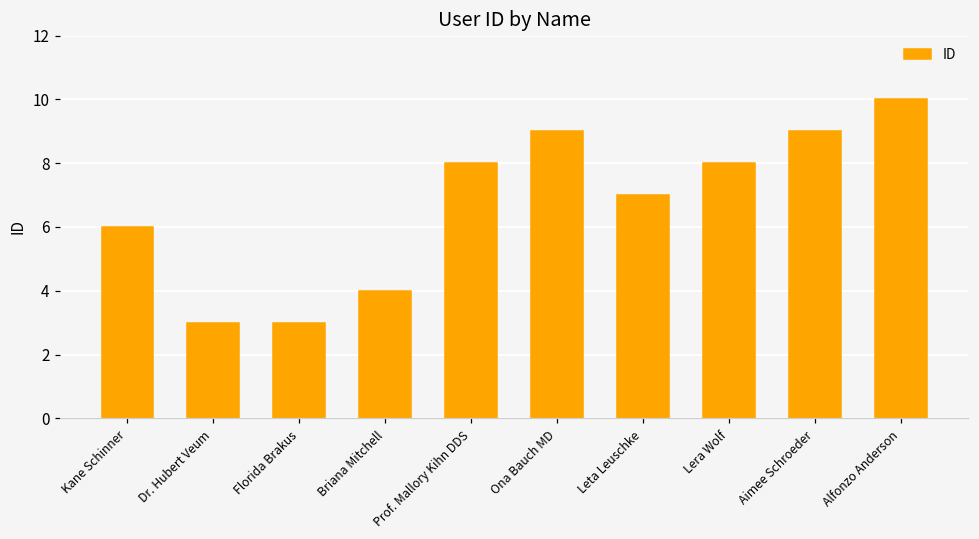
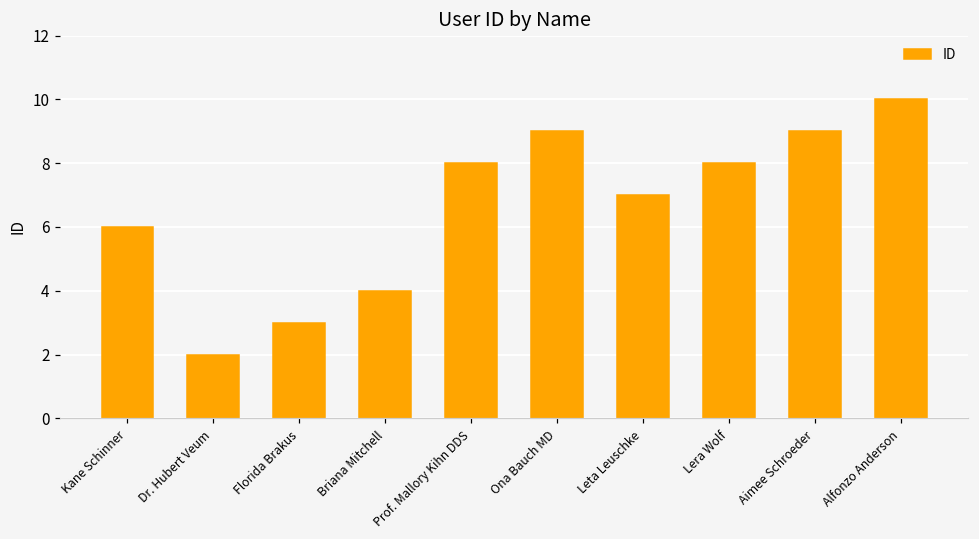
  {
    "Kane Schinner": 6,
-   "Dr. Hubert Veum": 3,
+   "Dr. Hubert Veum": 2,
    "Florida Brakus": 3,
    "Briana Mitchell": 4,
    "Prof. Mallory Kihn DDS": 8,
    "Ona Bauch MD": 9,
    "Leta Leuschke": 7,
    "Lera Wolf": 8,
    "Aimee Schroeder": 9,
    "Alfonzo Anderson": 10
  }
